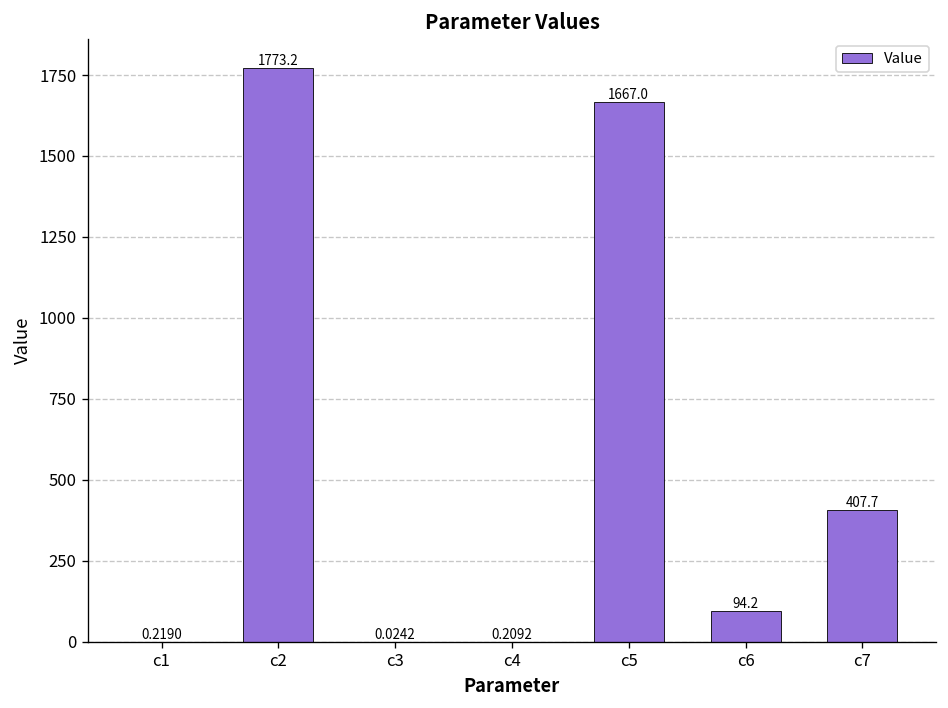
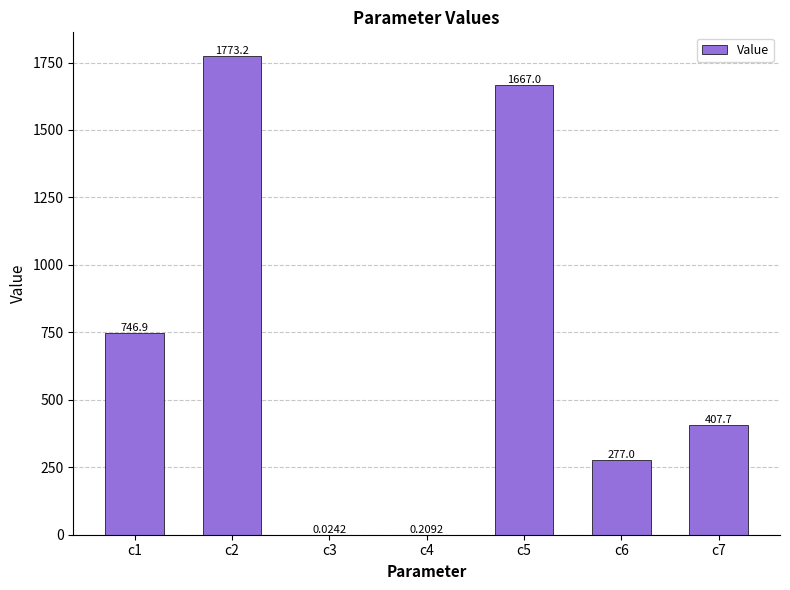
  {
-   "c1": 0.2190,
+   "c1": 746.9,
    "c2": 1773.2,
    "c3": 0.0242,
    "c4": 0.2092,
    "c5": 1667.0,
-   "c6": 94.2,
+   "c6": 277.0,
    "c7": 407.7
  }
